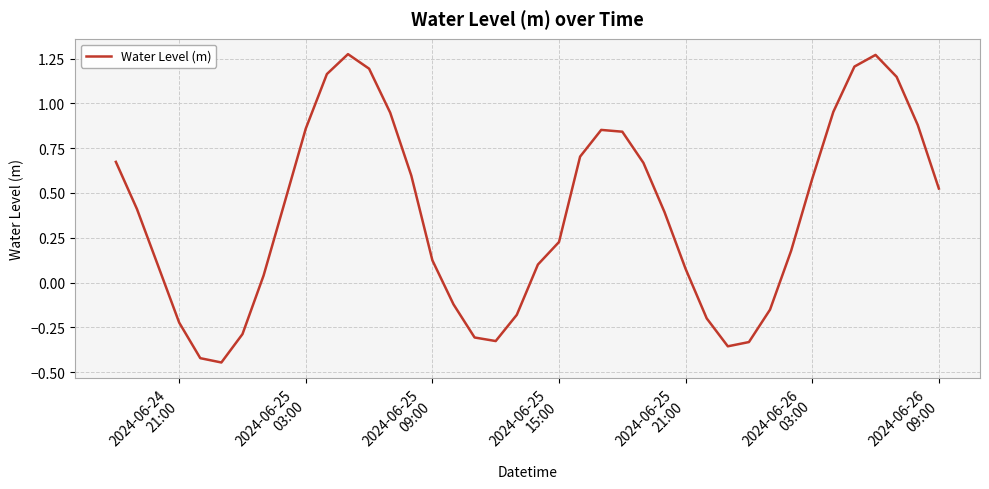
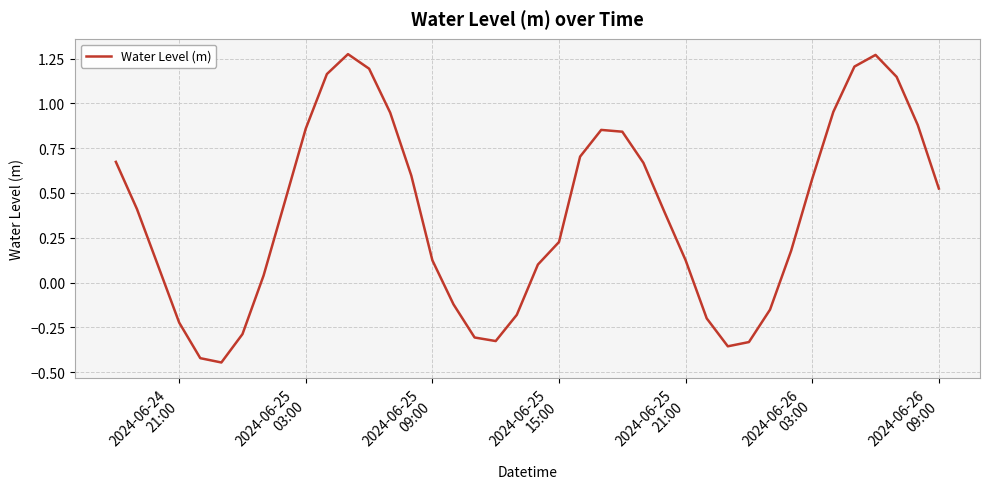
  {
    "2024-06-24 21:00": -0.22,
    "2024-06-25 03:00": 0.86,
    "2024-06-25 09:00": 0.12,
    "2024-06-25 15:00": 0.23,
-   "2024-06-25 21:00": 0.08,
+   "2024-06-25 21:00": 0.12,
    "2024-06-26 03:00": 0.58,
    "2024-06-26 09:00": 0.52
  }
